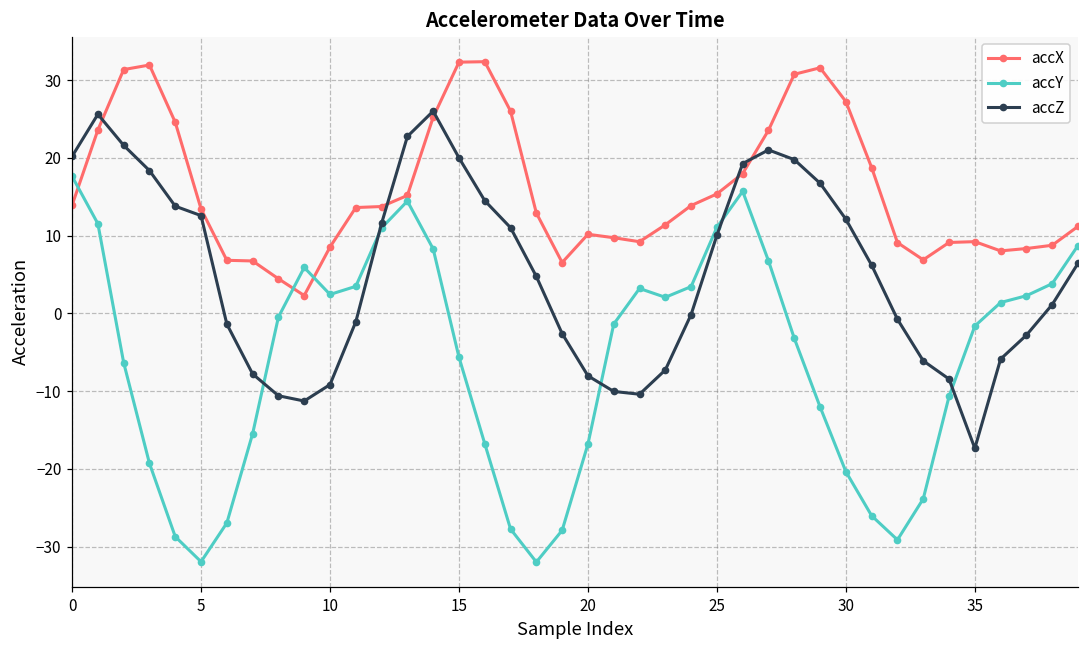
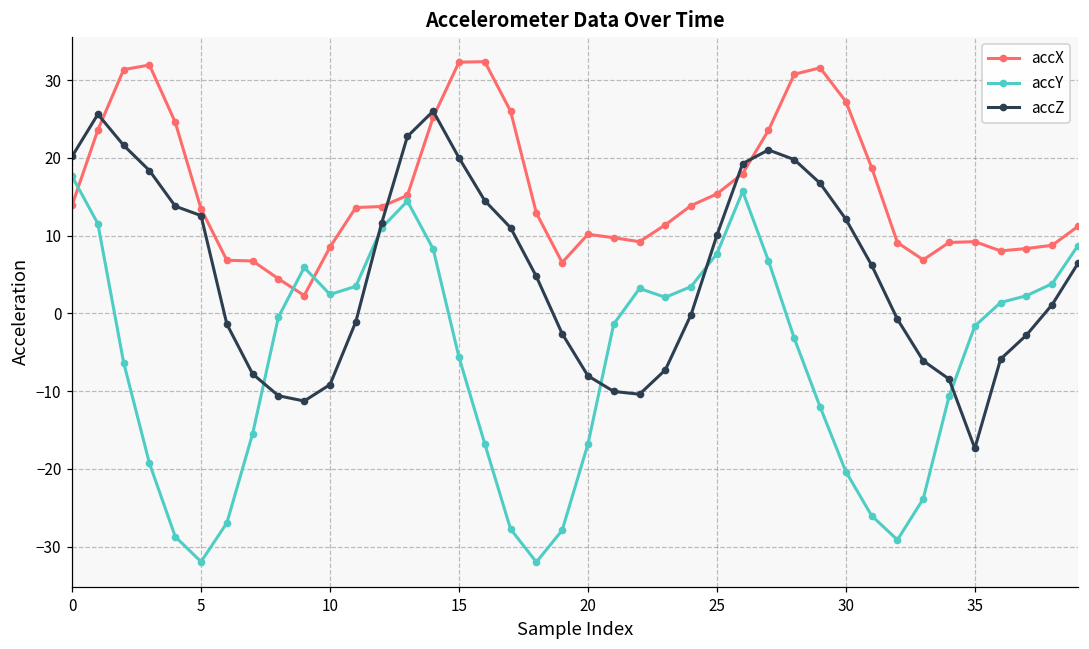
  {
    "accX": {
      "0": 14,
      "5": 13,
      "10": 9,
      "15": 32,
      "20": 10,
      "25": 15,
      "30": 27,
      "35": 9
    },
    "accY": {
      "0": 18,
      "5": -32,
      "10": 2,
      "15": -6,
      "20": -17,
-     "25": 11,
+     "25": 8,
      "30": -20,
      "35": -2
    },
    "accZ": {
      "0": 20,
      "5": 13,
      "10": -9,
      "15": 20,
      "20": -8,
      "25": 10,
      "30": 12,
      "35": -17
    }
  }
